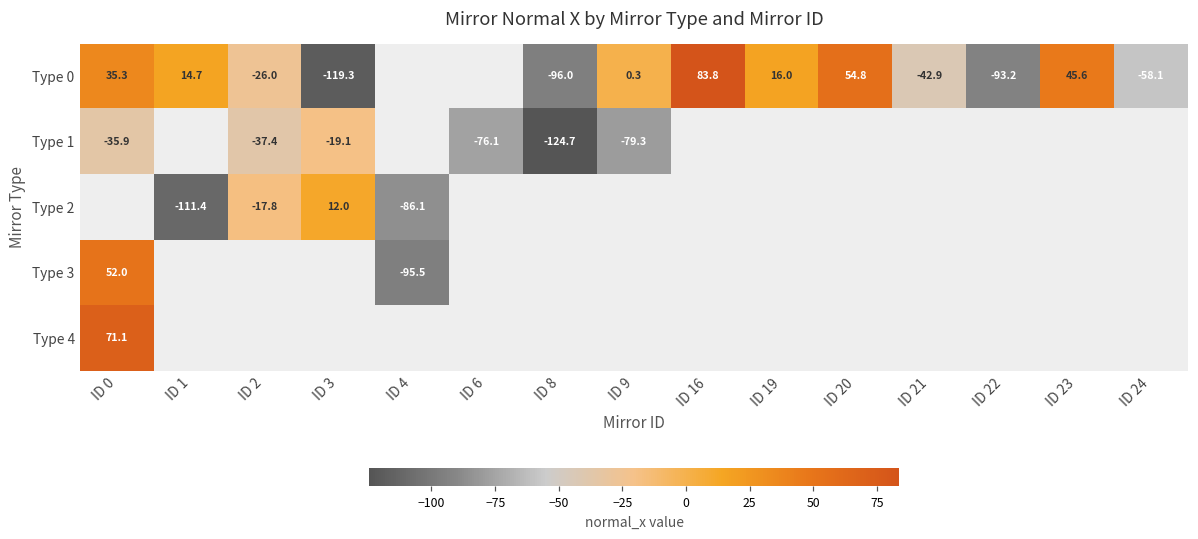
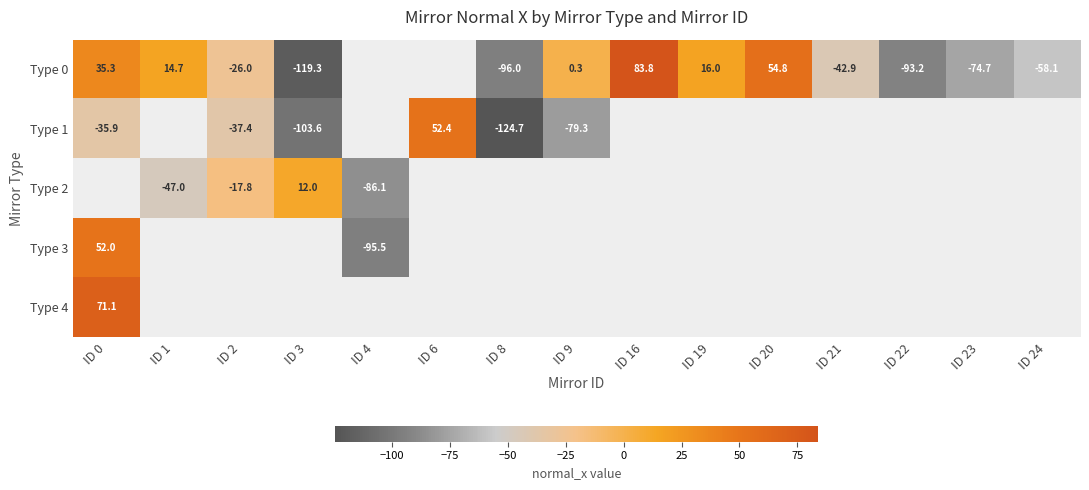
  {
    "Type 0": {
      "ID 0": 35.3,
      "ID 1": 14.7,
      "ID 2": -26.0,
      "ID 3": -119.3,
      "ID 8": -96.0,
      "ID 9": 0.3,
      "ID 16": 83.8,
      "ID 19": 16.0,
      "ID 20": 54.8,
      "ID 21": -42.9,
      "ID 22": -93.2,
-     "ID 23": 45.6,
+     "ID 23": -74.7,
      "ID 24": -58.1
    },
    "Type 1": {
      "ID 0": -35.9,
      "ID 2": -37.4,
-     "ID 3": -19.1,
-     "ID 6": -76.1,
+     "ID 3": -103.6,
+     "ID 6": 52.4,
      "ID 8": -124.7,
      "ID 9": -79.3
    },
    "Type 2": {
-     "ID 1": -111.4,
+     "ID 1": -47.0,
      "ID 2": -17.8,
      "ID 3": 12.0,
      "ID 4": -86.1
    },
    "Type 3": {
      "ID 0": 52.0,
      "ID 4": -95.5
    },
    "Type 4": {
      "ID 0": 71.1
    }
  }
